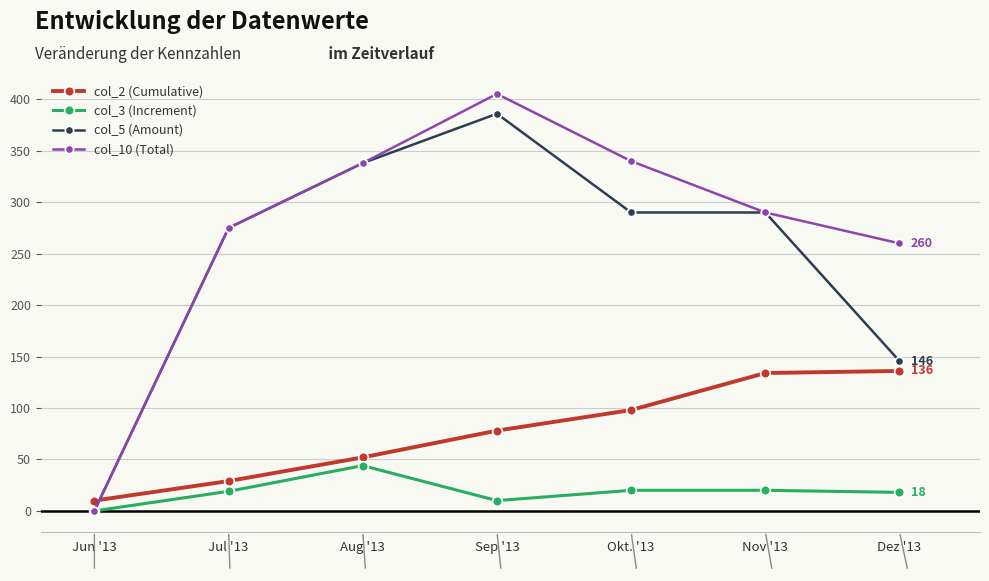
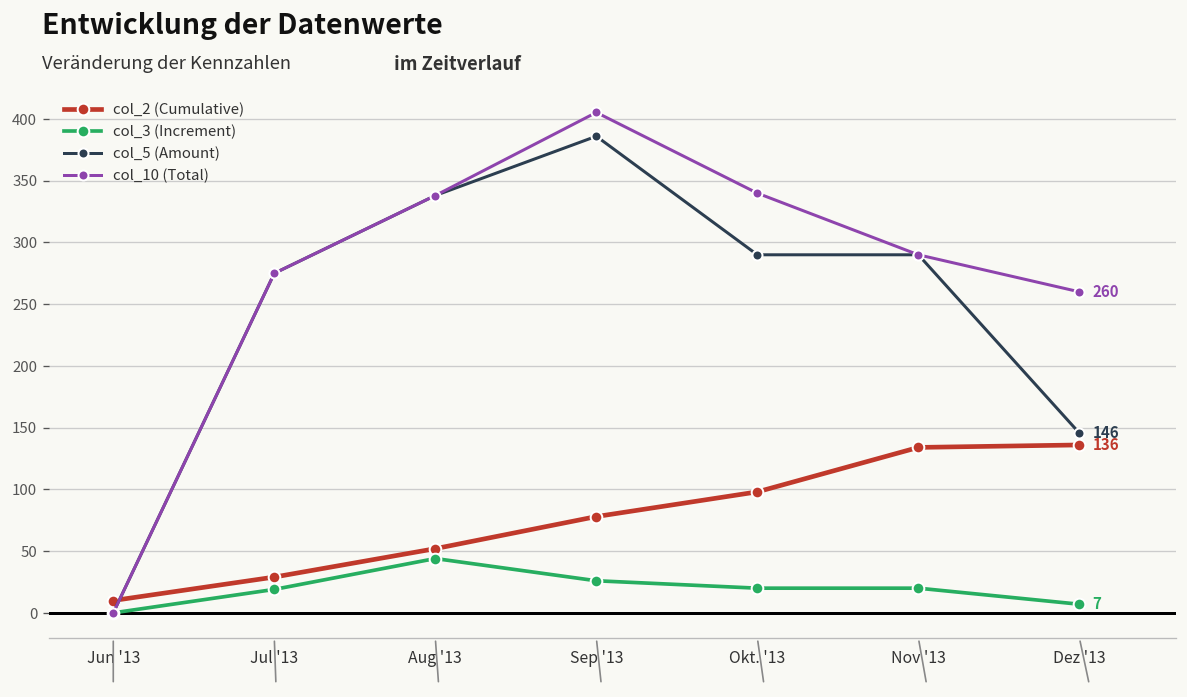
  {
    "col_2 (Cumulative)": {
      "Jun '13": 10,
      "Jul '13": 29,
      "Aug '13": 52,
      "Sep '13": 78,
      "Okt. '13": 98,
      "Nov '13": 134
    },
    "col_3 (Increment)": {
-     "Sep '13": 10,
-     "Dez '13": 18
+     "Sep '13": 26,
+     "Dez '13": 7
    },
    "col_5 (Amount)": {
      "Sep '13": 386,
      "Okt. '13": 290
    },
    "col_10 (Total)": {
      "Dez '13": 260
    }
  }
